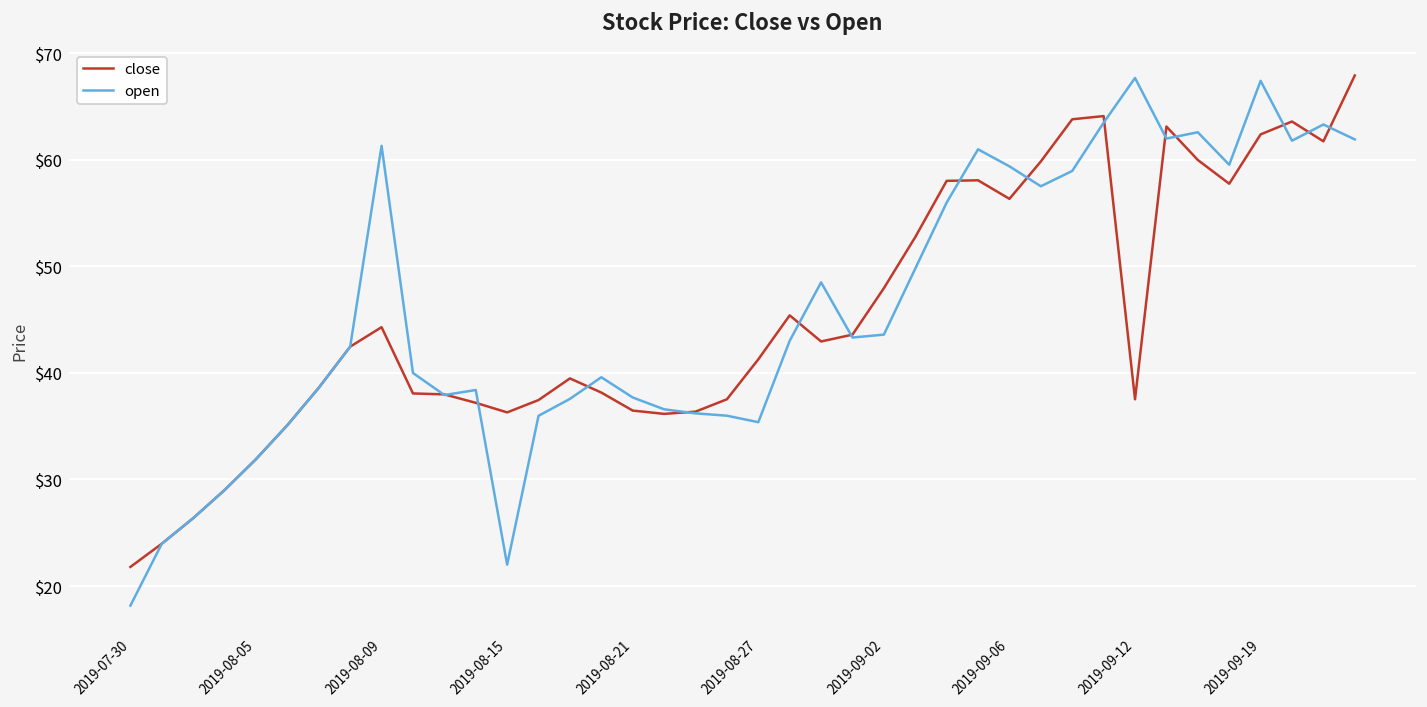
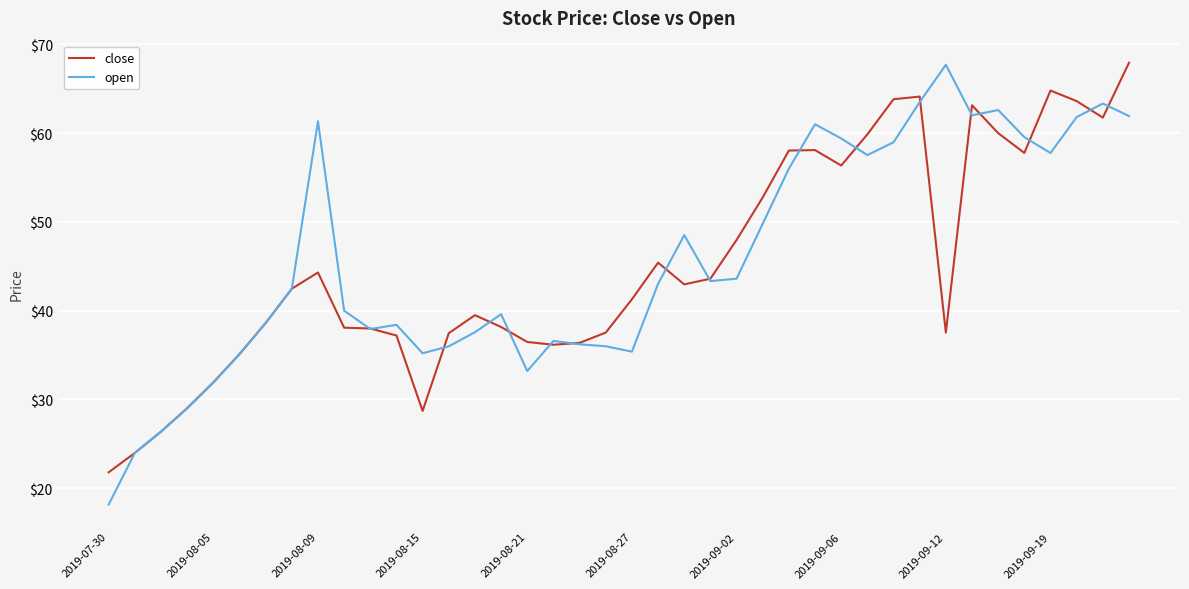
  {
    "close": {
      "2019-07-30": "$22",
      "2019-08-09": "$44",
-     "2019-08-15": "$36",
+     "2019-08-15": "$29",
      "2019-08-21": "$36",
      "2019-08-27": "$41",
      "2019-09-02": "$48",
      "2019-09-06": "$56",
      "2019-09-12": "$38",
-     "2019-09-19": "$62"
+     "2019-09-19": "$65"
    },
    "open": {
      "2019-07-30": "$18",
      "2019-08-09": "$61",
-     "2019-08-15": "$22",
-     "2019-08-21": "$38",
+     "2019-08-15": "$35",
+     "2019-08-21": "$33",
      "2019-08-27": "$35",
      "2019-09-02": "$44",
      "2019-09-06": "$59",
      "2019-09-12": "$68",
-     "2019-09-19": "$67"
+     "2019-09-19": "$58"
    }
  }
